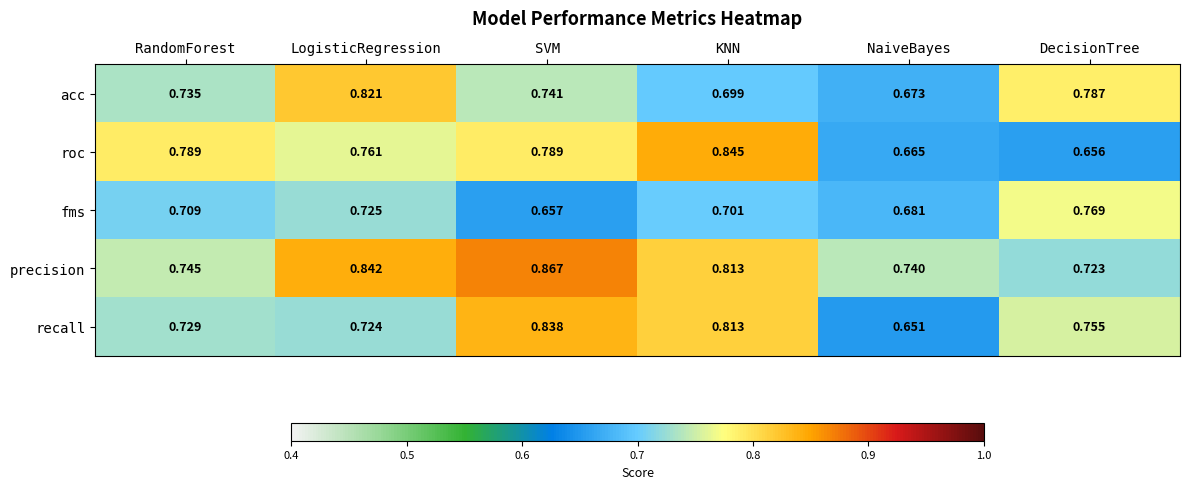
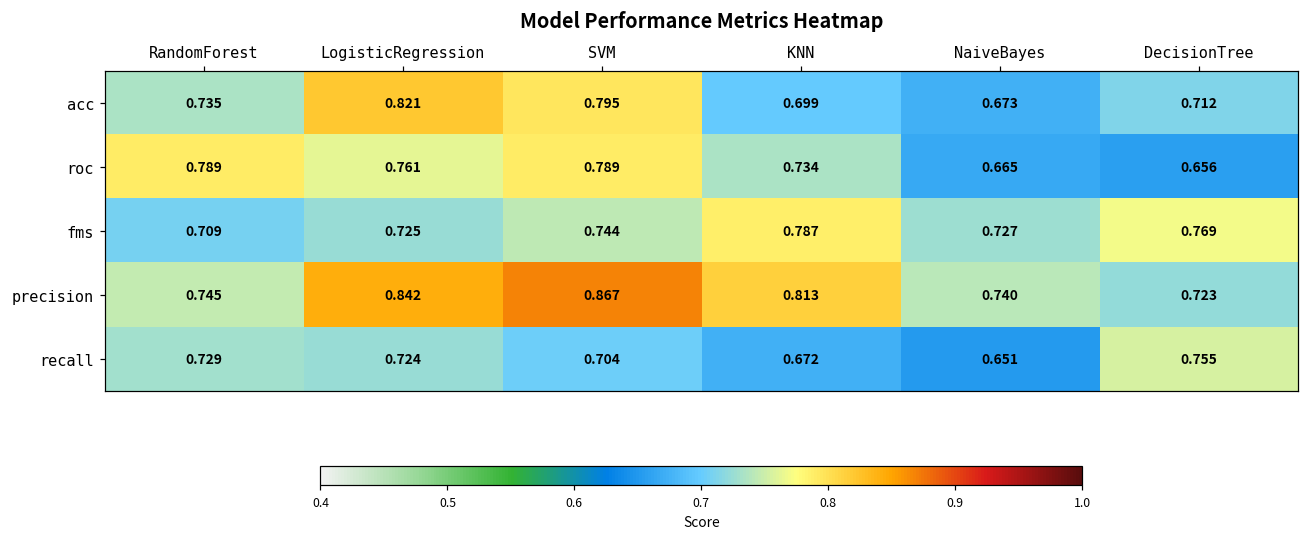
  {
    "acc": {
      "RandomForest": 0.735,
      "LogisticRegression": 0.821,
-     "SVM": 0.741,
+     "SVM": 0.795,
      "KNN": 0.699,
      "NaiveBayes": 0.673,
-     "DecisionTree": 0.787
+     "DecisionTree": 0.712
    },
    "roc": {
      "RandomForest": 0.789,
      "LogisticRegression": 0.761,
      "SVM": 0.789,
-     "KNN": 0.845,
+     "KNN": 0.734,
      "NaiveBayes": 0.665,
      "DecisionTree": 0.656
    },
    "fms": {
      "RandomForest": 0.709,
      "LogisticRegression": 0.725,
-     "SVM": 0.657,
-     "KNN": 0.701,
-     "NaiveBayes": 0.681,
+     "SVM": 0.744,
+     "KNN": 0.787,
+     "NaiveBayes": 0.727,
      "DecisionTree": 0.769
    },
    "precision": {
      "RandomForest": 0.745,
      "LogisticRegression": 0.842,
      "SVM": 0.867,
      "KNN": 0.813,
      "NaiveBayes": 0.740,
      "DecisionTree": 0.723
    },
    "recall": {
      "RandomForest": 0.729,
      "LogisticRegression": 0.724,
-     "SVM": 0.838,
-     "KNN": 0.813,
+     "SVM": 0.704,
+     "KNN": 0.672,
      "NaiveBayes": 0.651,
      "DecisionTree": 0.755
    }
  }
